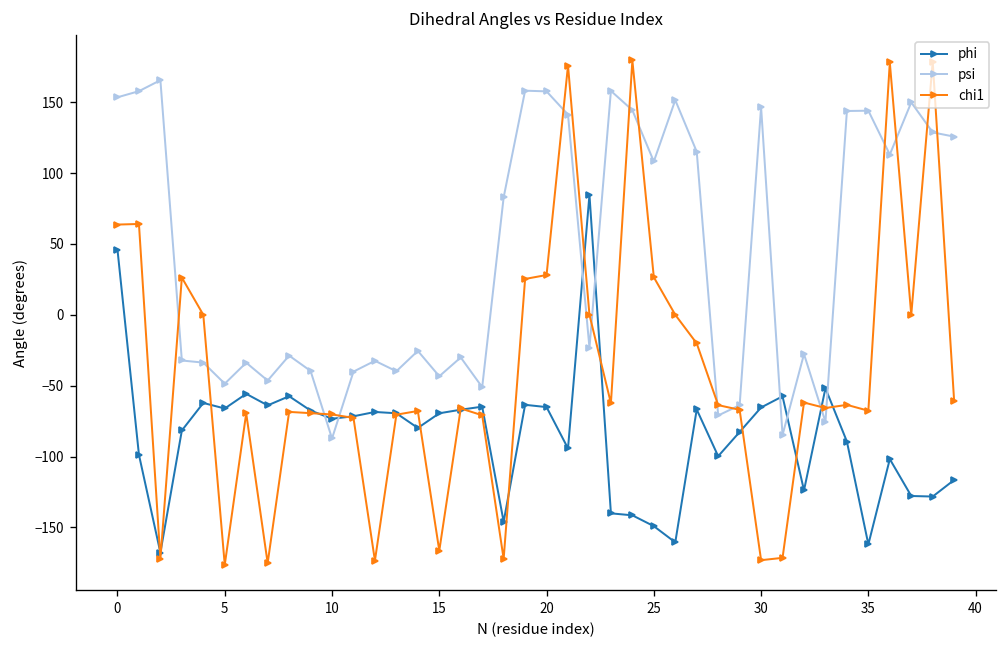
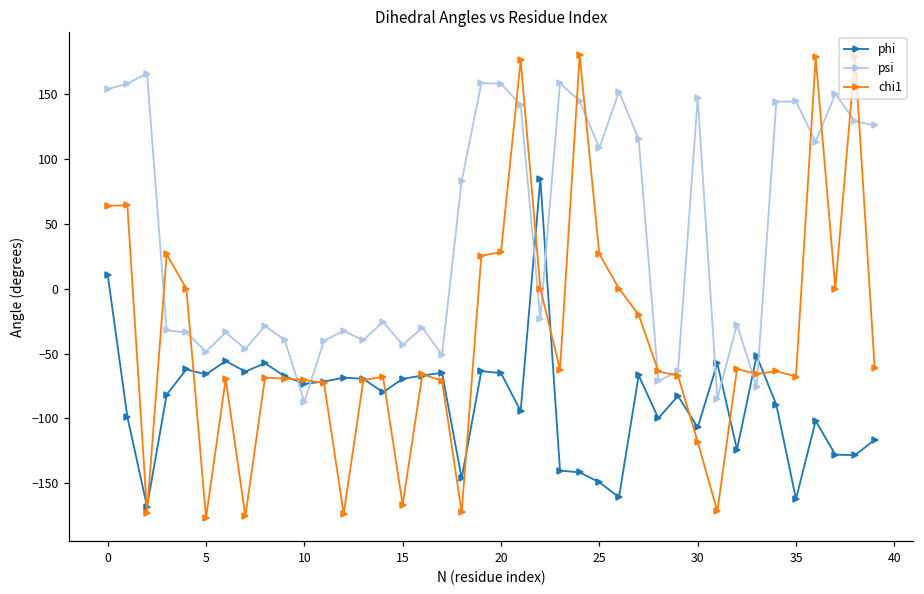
  {
    "phi": {
-     "0": 46,
+     "0": 11,
      "5": -66,
      "10": -73,
      "15": -69,
      "20": -65,
      "25": -149,
-     "30": -65,
+     "30": -107,
      "35": -162
    },
    "psi": {
      "0": 153,
      "5": -49,
      "10": -87,
      "15": -43,
      "20": 158,
      "25": 108,
      "30": 147,
      "35": 144
    },
    "chi1": {
      "0": 64,
      "5": -176,
      "10": -70,
      "15": -166,
      "20": 28,
      "25": 27,
-     "30": -173,
+     "30": -118,
      "35": -68
    }
  }
